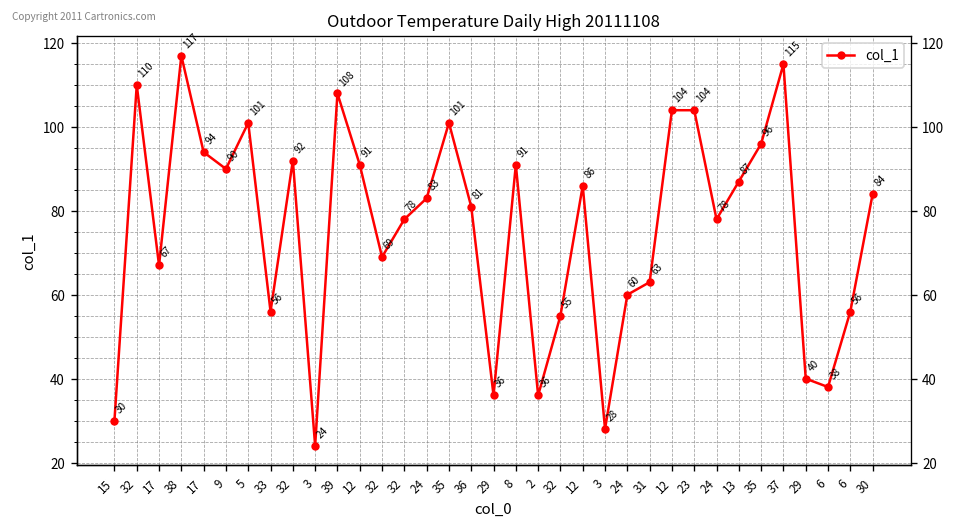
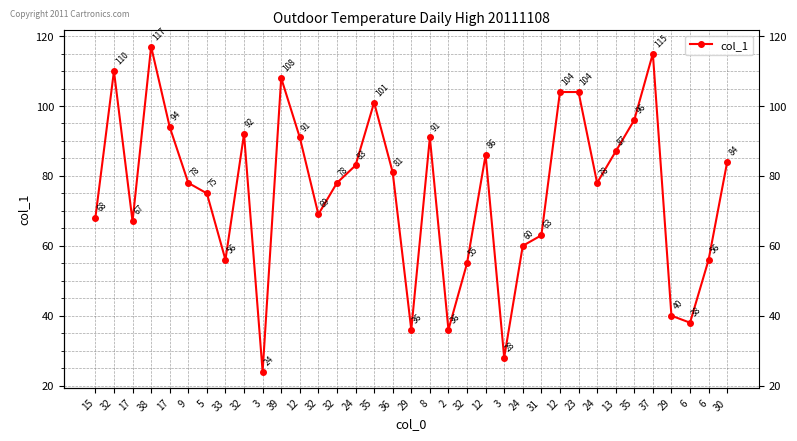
  {
-   "15": 30,
+   "15": 68,
    "38": 117,
-   "9": 90,
-   "5": 101,
+   "9": 78,
+   "5": 75,
    "33": 56,
    "39": 108,
    "36": 81,
    "8": 91,
    "2": 36,
    "31": 63,
    "23": 104,
    "13": 87,
    "37": 115,
    "30": 84
  }
